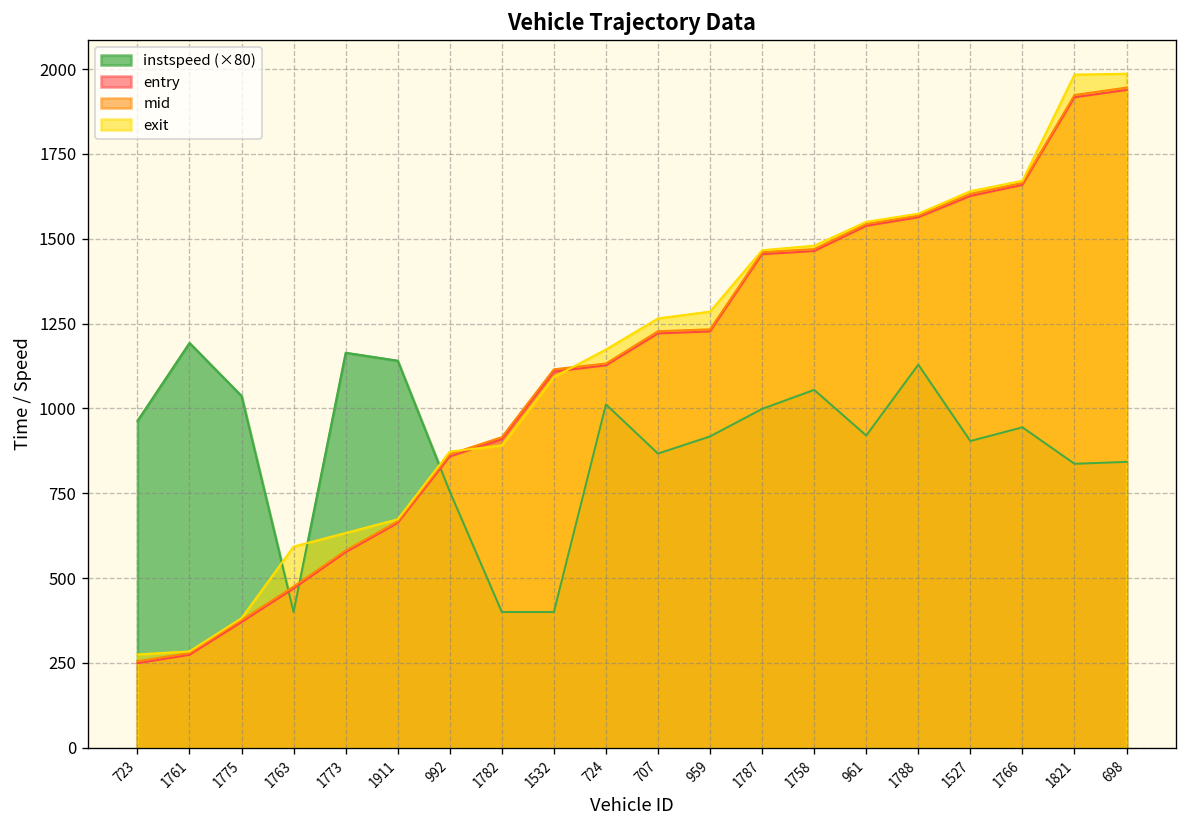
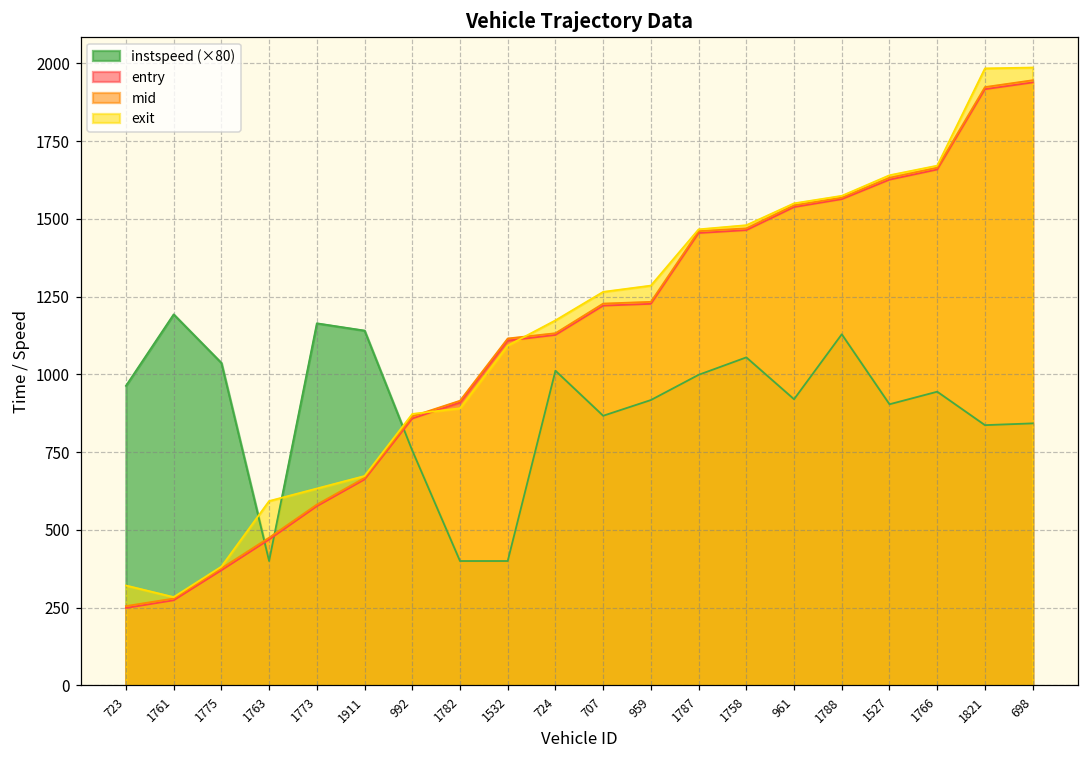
  {
    "instspeed (×80)": {
      "723": 960,
      "1761": 1190,
      "1775": 1040,
      "1763": 400,
      "1773": 1160,
      "1911": 1140,
      "992": 760,
      "1782": 400,
      "1532": 400,
      "724": 1010,
      "707": 870,
      "959": 920,
      "1787": 1000,
      "1758": 1050,
      "961": 920,
      "1788": 1130,
      "1527": 900,
      "1766": 940,
      "1821": 840,
      "698": 840
    },
    "exit": {
-     "723": 280,
+     "723": 320,
      "1763": 590,
      "1773": 630,
      "1782": 890,
      "1532": 1090,
      "724": 1170,
      "707": 1270,
      "959": 1290,
      "1758": 1480,
      "1821": 1980,
      "698": 1990
    }
  }
